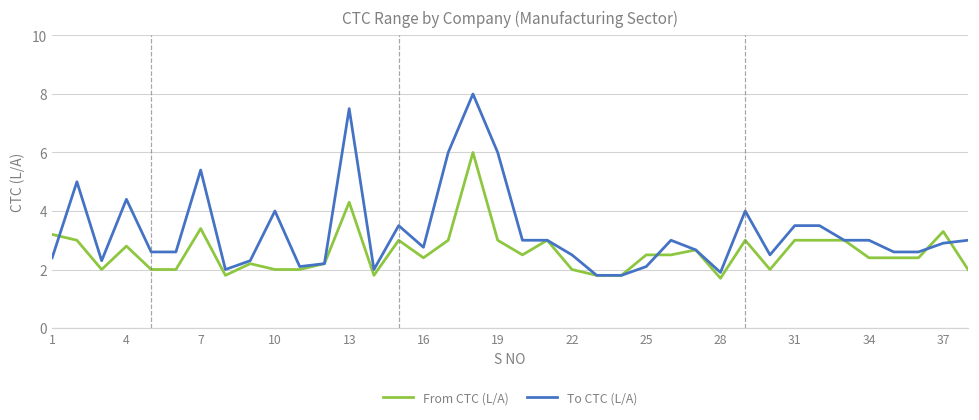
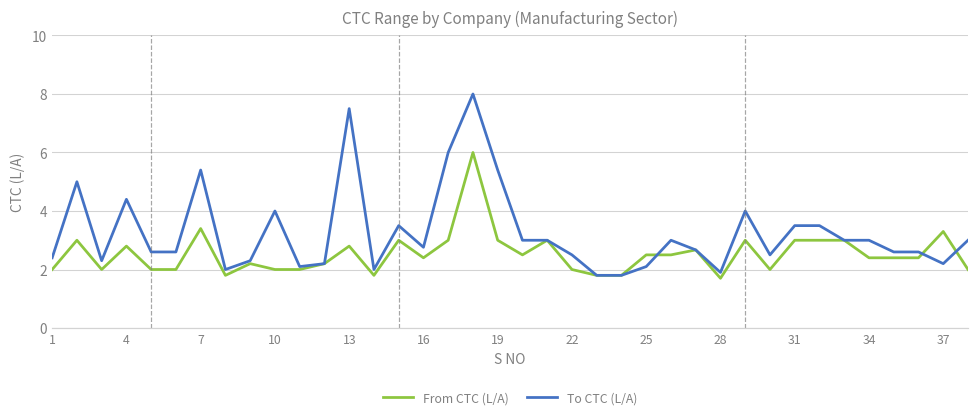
  {
    "From CTC (L/A)": {
-     "1": 3.2,
+     "1": 2.0,
      "4": 2.8,
      "7": 3.4,
      "10": 2.0,
-     "13": 4.3,
+     "13": 2.8,
      "16": 2.4,
      "19": 3.0,
      "22": 2.0,
      "25": 2.5,
      "28": 1.7,
      "31": 3.0,
      "34": 2.4,
      "37": 3.3
    },
    "To CTC (L/A)": {
      "1": 2.4,
      "4": 4.4,
      "7": 5.4,
      "10": 4.0,
      "13": 7.5,
      "16": 2.8,
-     "19": 6.0,
+     "19": 5.4,
      "22": 2.5,
      "25": 2.1,
      "28": 1.9,
      "31": 3.5,
      "34": 3.0,
-     "37": 2.9
+     "37": 2.2
    }
  }
